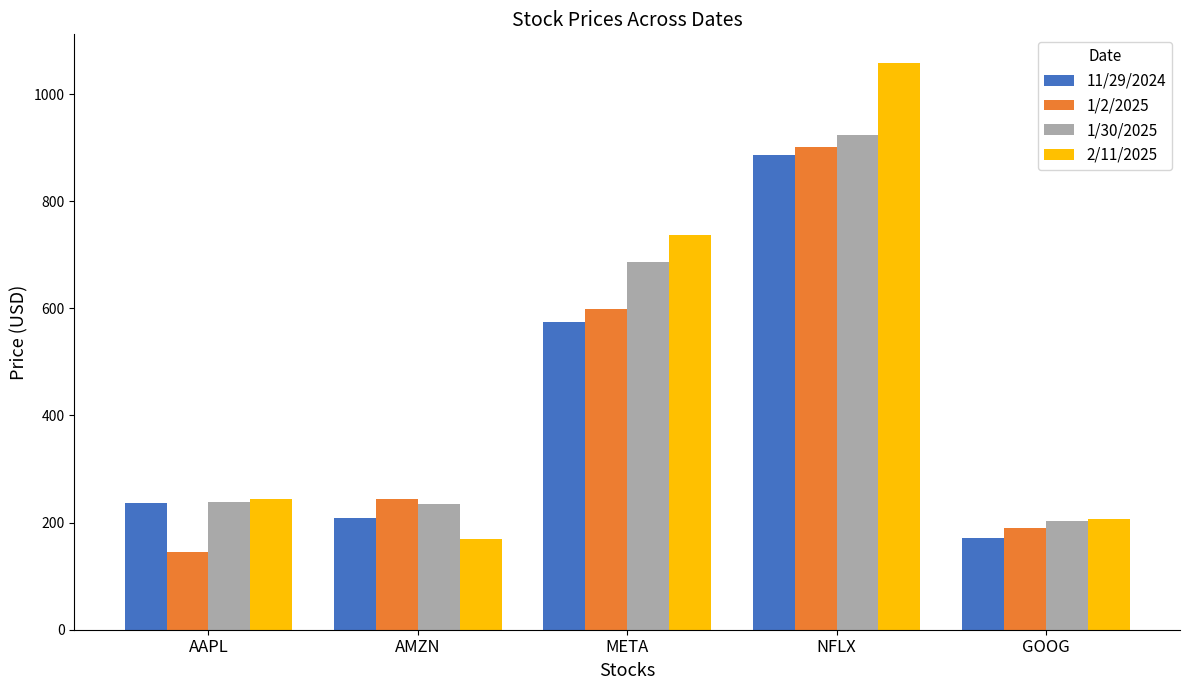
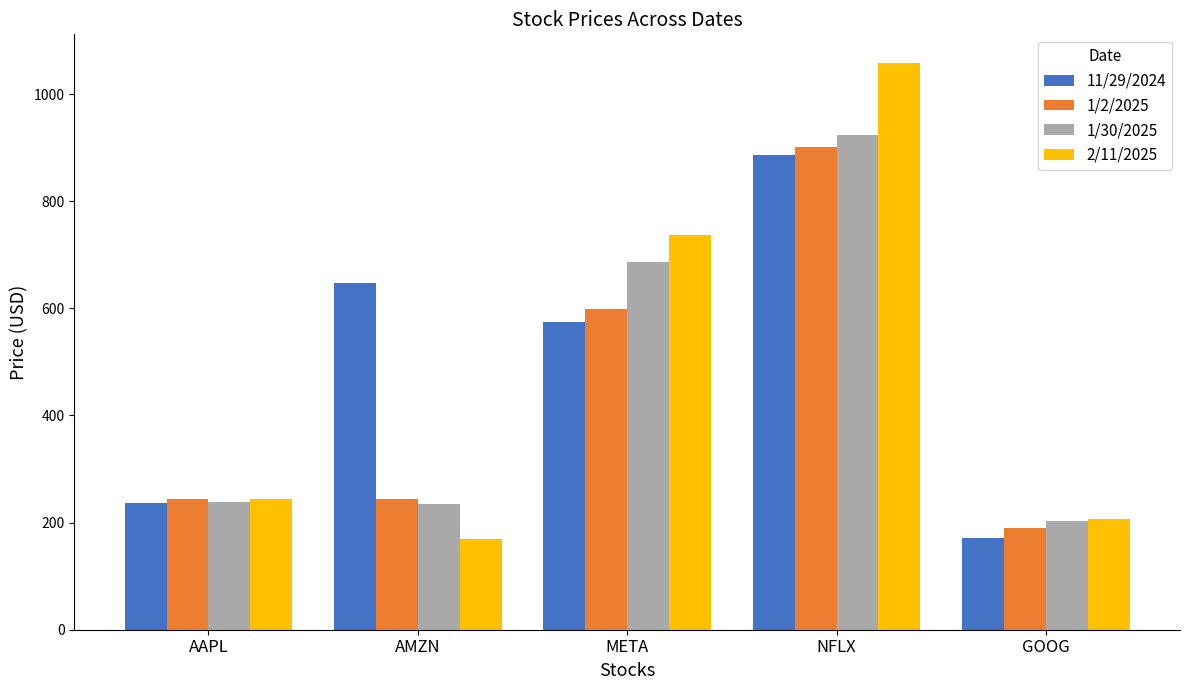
  {
    "11/29/2024": {
      "AAPL": 240,
-     "AMZN": 210,
+     "AMZN": 650,
      "META": 570,
      "NFLX": 890,
      "GOOG": 170
    },
    "1/2/2025": {
-     "AAPL": 140,
+     "AAPL": 240,
      "AMZN": 240,
      "META": 600,
      "NFLX": 900,
      "GOOG": 190
    },
    "1/30/2025": {
      "AAPL": 240,
      "AMZN": 230,
      "META": 690,
      "NFLX": 920,
      "GOOG": 200
    },
    "2/11/2025": {
      "AAPL": 240,
      "AMZN": 170,
      "META": 740,
      "NFLX": 1060,
      "GOOG": 210
    }
  }
